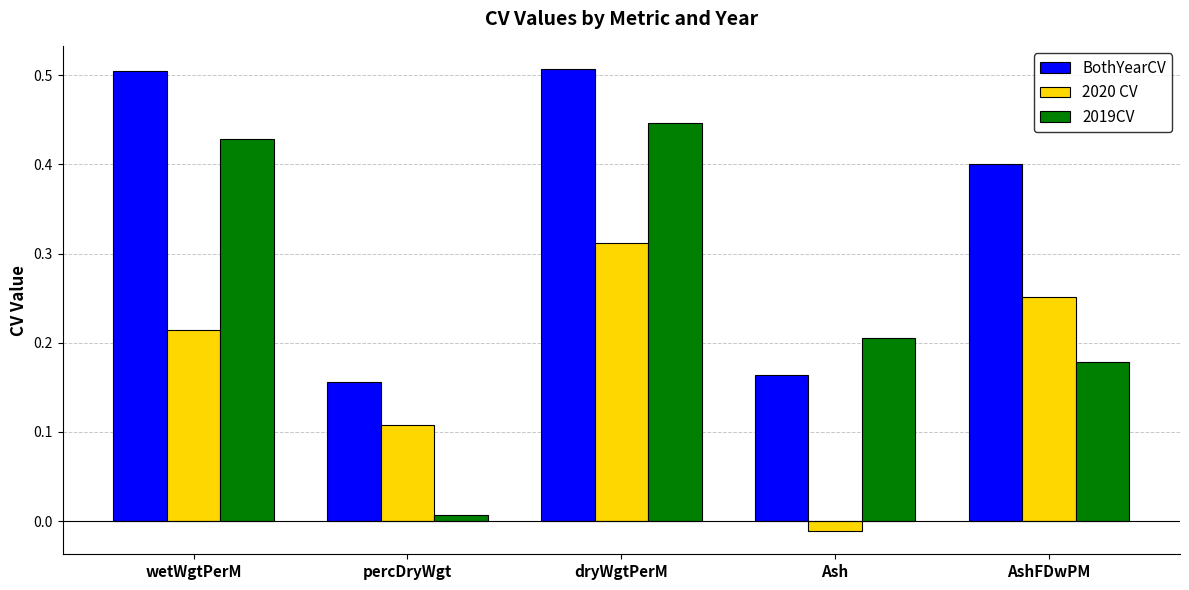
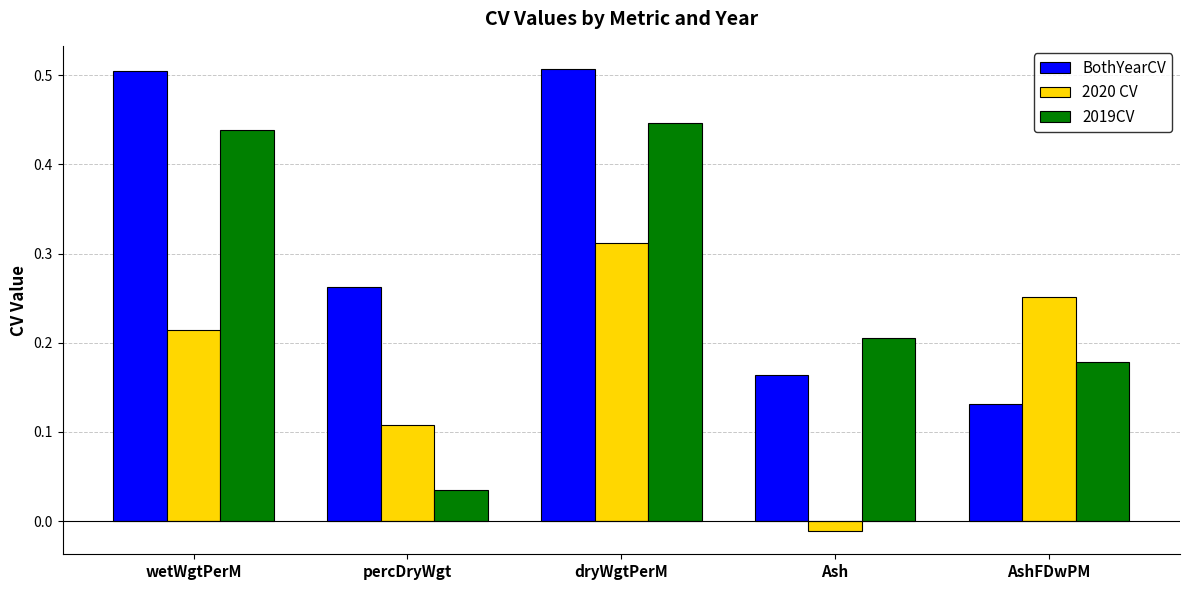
  {
    "BothYearCV": {
      "wetWgtPerM": 0.51,
-     "percDryWgt": 0.16,
+     "percDryWgt": 0.26,
      "dryWgtPerM": 0.51,
      "Ash": 0.16,
-     "AshFDwPM": 0.40
+     "AshFDwPM": 0.13
    },
    "2020 CV": {
      "wetWgtPerM": 0.21,
      "percDryWgt": 0.11,
      "dryWgtPerM": 0.31,
      "Ash": -0.01,
      "AshFDwPM": 0.25
    },
    "2019CV": {
-     "wetWgtPerM": 0.43,
-     "percDryWgt": 0.01,
+     "wetWgtPerM": 0.44,
+     "percDryWgt": 0.04,
      "dryWgtPerM": 0.45,
      "Ash": 0.20,
      "AshFDwPM": 0.18
    }
  }
